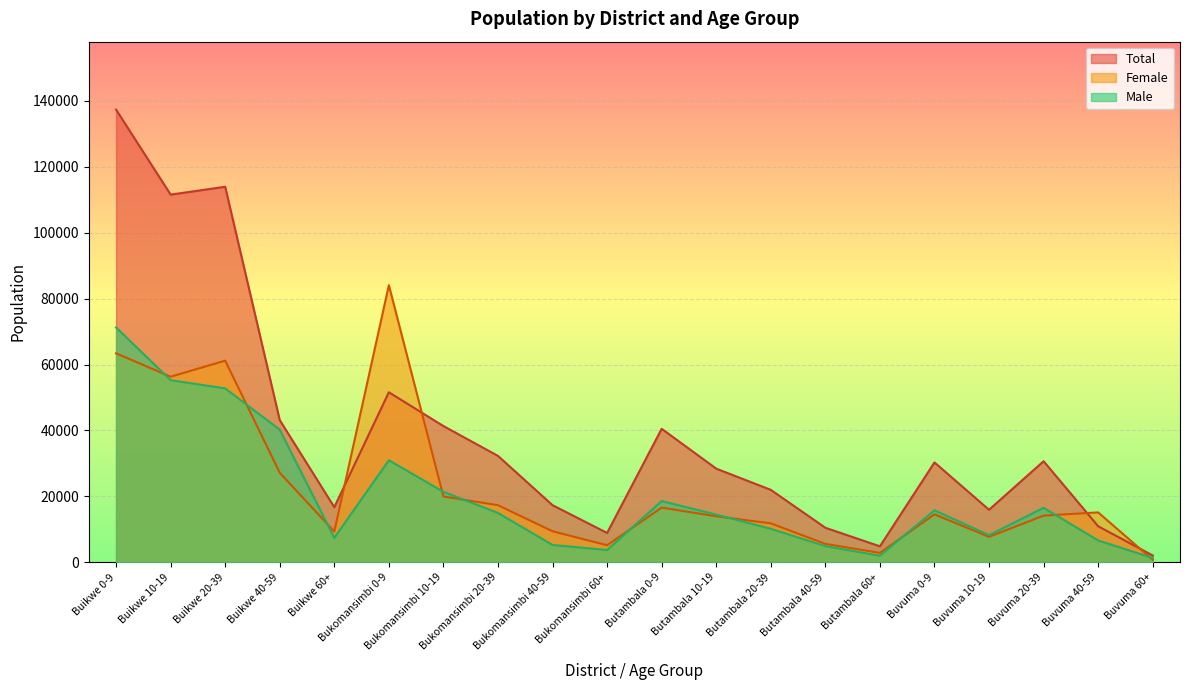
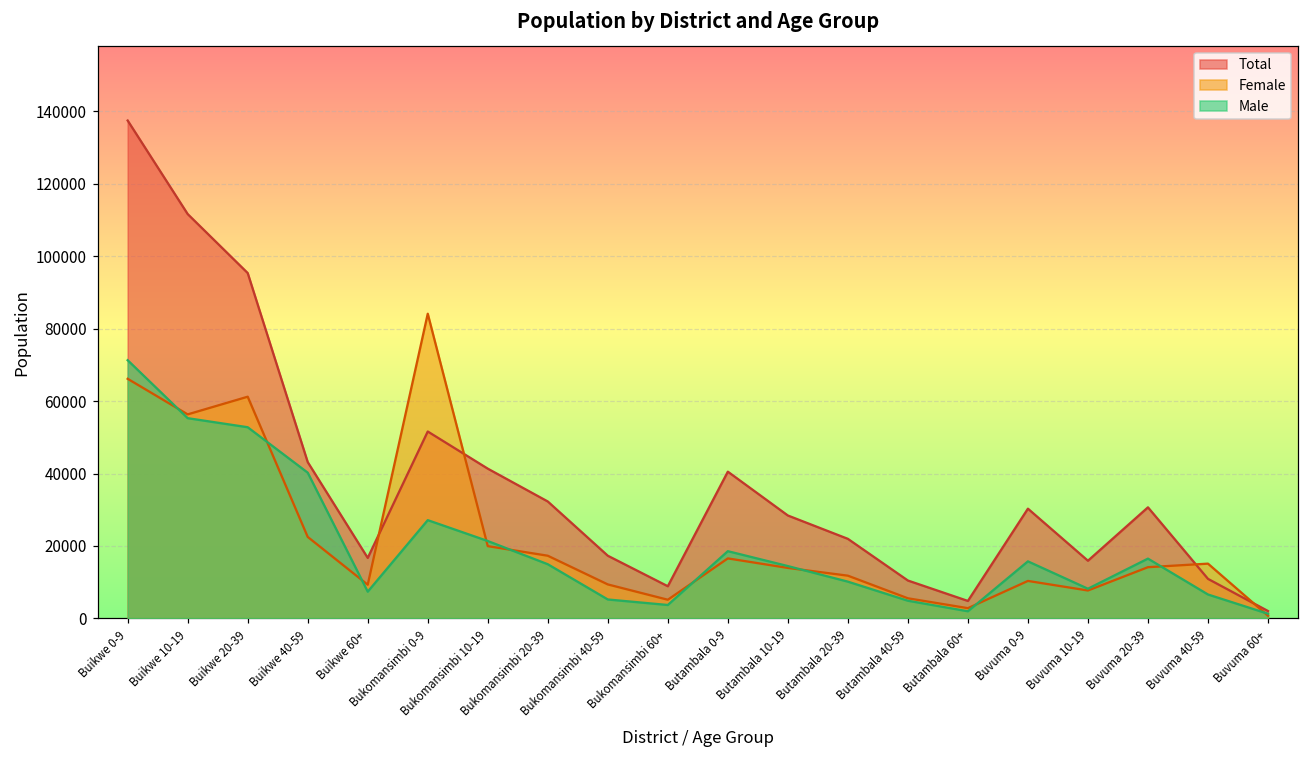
  {
    "Total": {
      "Buikwe 0-9": 137000,
      "Buikwe 10-19": 112000,
-     "Buikwe 20-39": 114000,
+     "Buikwe 20-39": 95000,
      "Buikwe 40-59": 43000,
      "Buikwe 60+": 17000,
      "Bukomansimbi 0-9": 52000,
      "Bukomansimbi 10-19": 41000,
      "Bukomansimbi 20-39": 32000,
      "Bukomansimbi 40-59": 17000,
      "Bukomansimbi 60+": 9000,
      "Butambala 0-9": 41000,
      "Butambala 10-19": 28000,
      "Butambala 20-39": 22000,
      "Butambala 40-59": 10000,
      "Butambala 60+": 5000,
      "Buvuma 0-9": 30000,
      "Buvuma 10-19": 16000,
      "Buvuma 20-39": 31000,
      "Buvuma 40-59": 11000
    },
    "Female": {
-     "Buikwe 0-9": 63000,
+     "Buikwe 0-9": 66000,
      "Buikwe 10-19": 56000,
      "Buikwe 20-39": 61000,
-     "Buikwe 40-59": 27000,
+     "Buikwe 40-59": 23000,
      "Buikwe 60+": 9000,
      "Bukomansimbi 0-9": 84000,
      "Bukomansimbi 10-19": 20000,
      "Bukomansimbi 20-39": 17000,
      "Bukomansimbi 40-59": 9000,
      "Bukomansimbi 60+": 5000,
      "Butambala 0-9": 17000,
      "Butambala 20-39": 12000,
      "Butambala 60+": 3000,
-     "Buvuma 0-9": 15000,
+     "Buvuma 0-9": 10000,
      "Buvuma 20-39": 14000,
      "Buvuma 40-59": 15000
    },
    "Male": {
      "Buikwe 0-9": 71000,
      "Buikwe 10-19": 55000,
      "Buikwe 20-39": 53000,
      "Buikwe 40-59": 40000,
      "Buikwe 60+": 7000,
-     "Bukomansimbi 0-9": 31000,
+     "Bukomansimbi 0-9": 27000,
      "Bukomansimbi 10-19": 21000,
      "Bukomansimbi 20-39": 15000,
      "Bukomansimbi 40-59": 5000,
      "Bukomansimbi 60+": 4000,
      "Butambala 0-9": 19000,
      "Butambala 20-39": 10000,
      "Butambala 60+": 2000,
      "Buvuma 0-9": 16000,
      "Buvuma 20-39": 17000,
      "Buvuma 40-59": 7000
    }
  }
